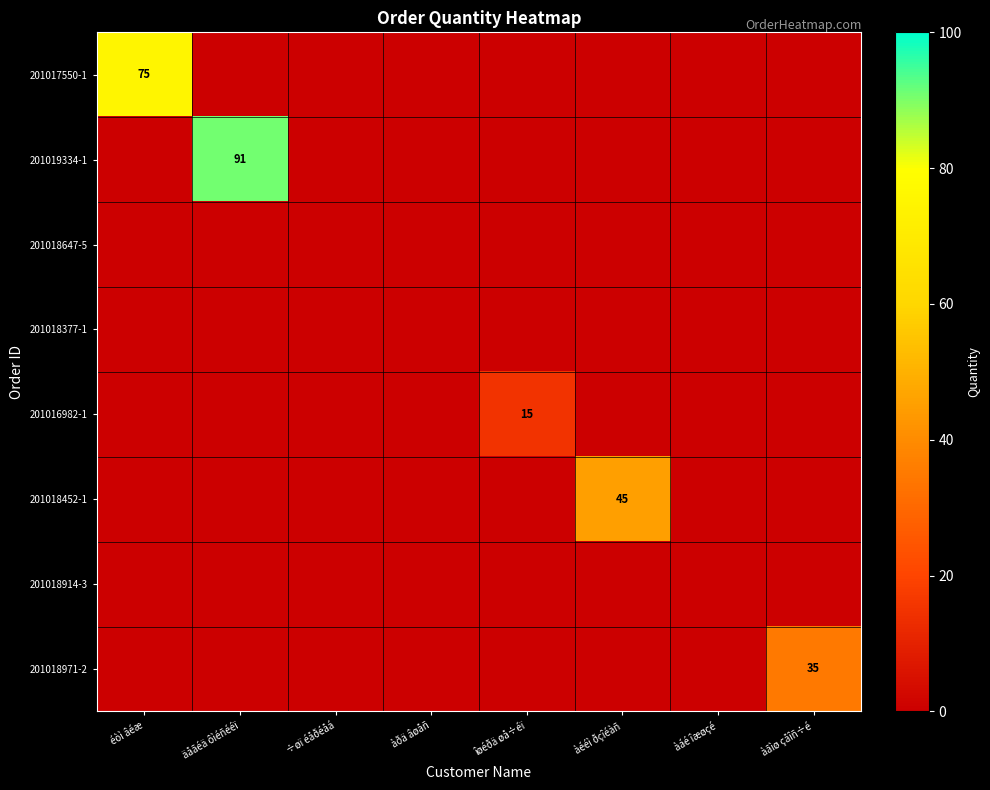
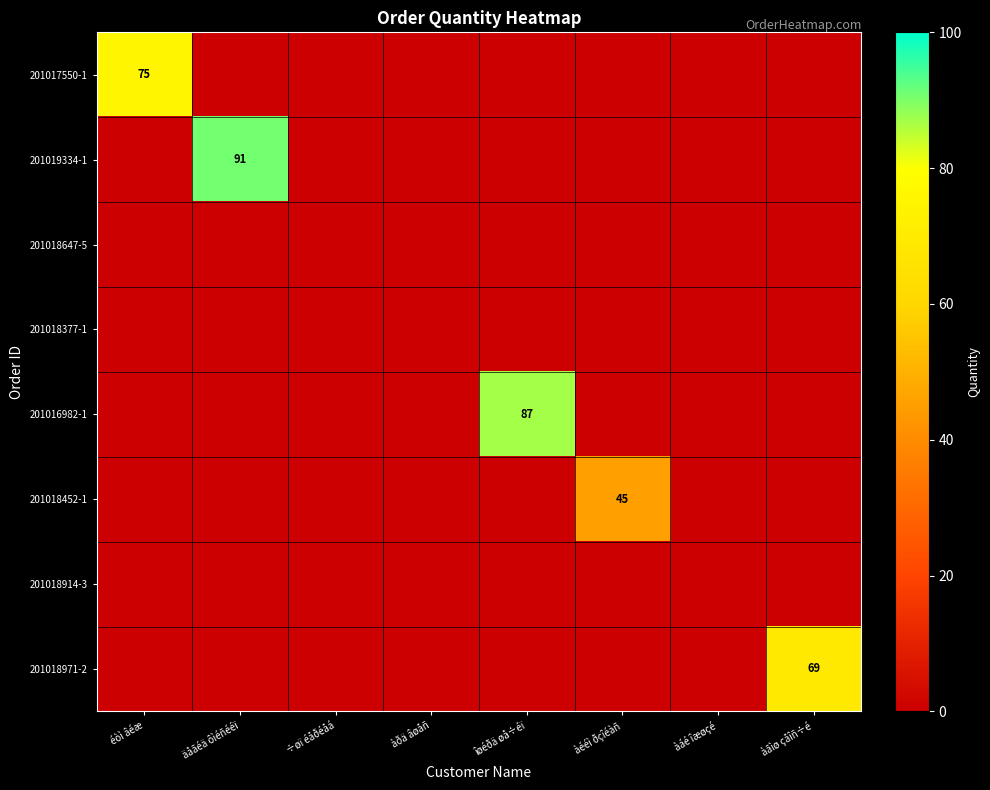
  {
    "201017550-1": {
      "éòì âéæ": 75
    },
    "201019334-1": {
      "äåãéä ôìéñééï": 91
    },
    "201016982-1": {
-     "îøéðä øå÷éï": 15
+     "îøéðä øå÷éï": 87
    },
    "201018452-1": {
      "àééì ðçîéàñ": 45
    },
    "201018971-2": {
-     "àãìø çåîñ÷é": 35
+     "àãìø çåîñ÷é": 69
    }
  }
